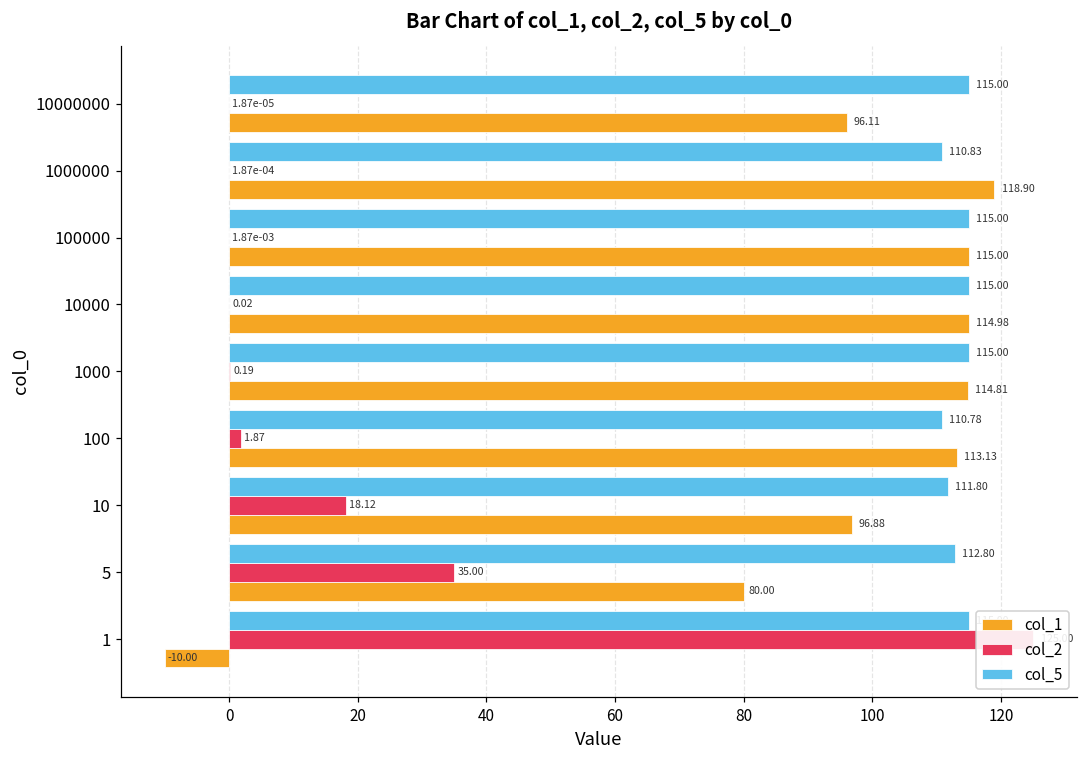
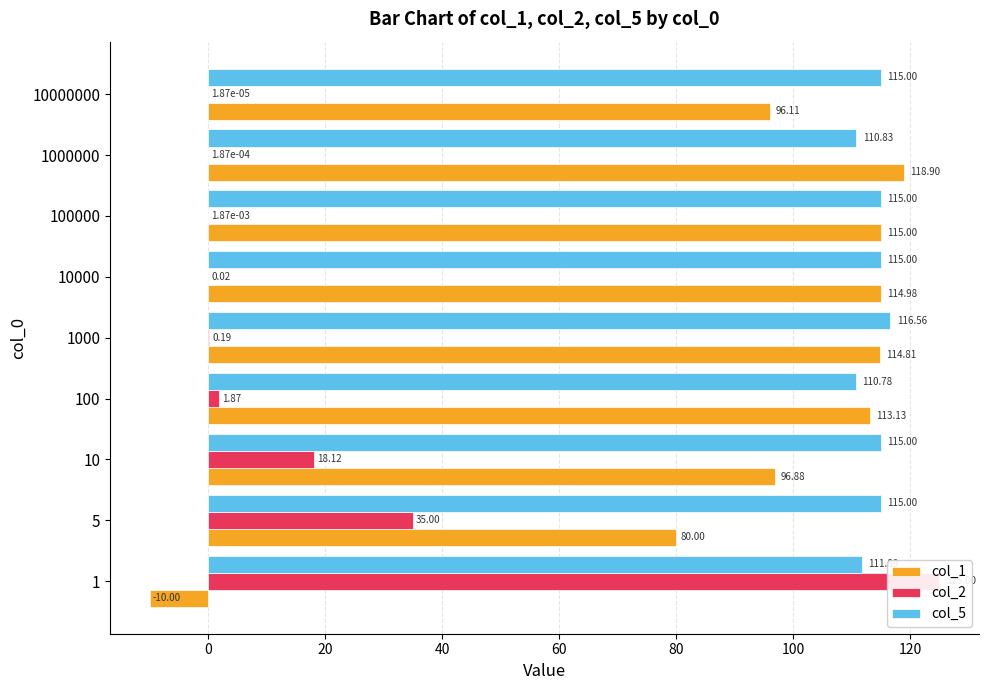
  {
    "col_1": {
      "10000000": "96.11",
      "1000000": "118.90",
      "100000": "115.00",
      "10000": "114.98",
      "1000": "114.81",
      "100": "113.13",
      "10": "96.88",
      "5": "80.00",
      "1": "-10.00"
    },
    "col_2": {
      "10000000": "1.87e-05",
      "1000000": "1.87e-04",
      "100000": "1.87e-03",
      "10000": "0.02",
      "1000": "0.19",
      "100": "1.87",
      "10": "18.12",
      "5": "35.00"
    },
    "col_5": {
      "10000000": "115.00",
      "1000000": "110.83",
      "100000": "115.00",
      "10000": "115.00",
-     "1000": "115.00",
+     "1000": "116.56",
      "100": "110.78",
-     "10": "111.80",
-     "5": "112.80",
-     "1": "115"
+     "10": "115.00",
+     "5": "115.00",
+     "1": "112"
    }
  }
